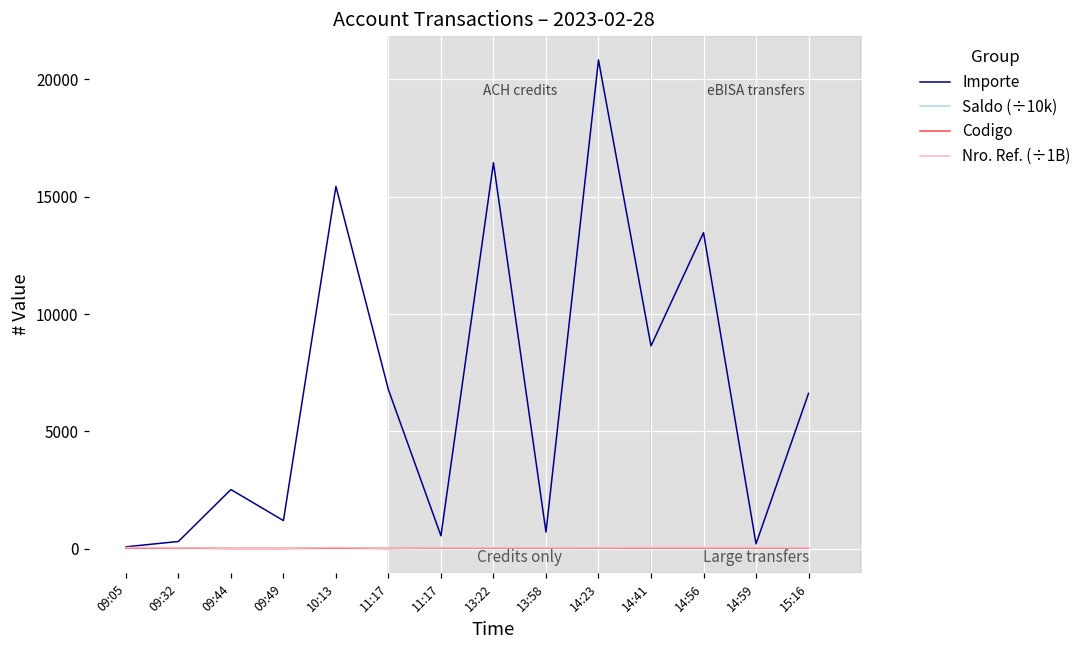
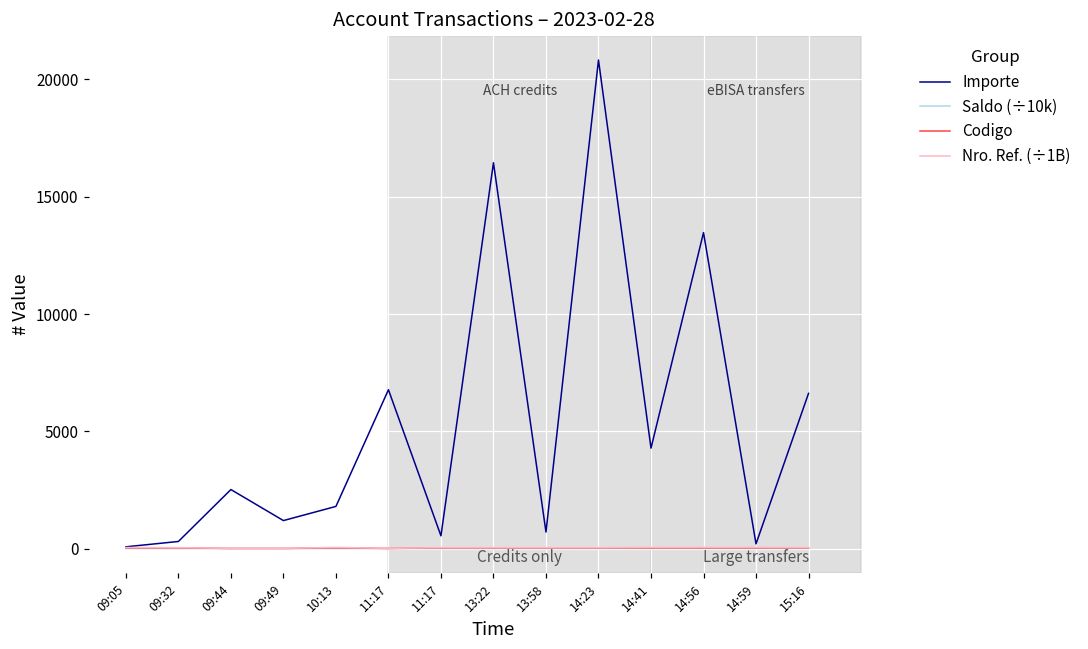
  {
    "Importe": {
      "09:32": 300,
      "09:44": 2500,
      "09:49": 1200,
-     "10:13": 15400,
+     "10:13": 1800,
      "13:22": 16400,
      "13:58": 700,
      "14:23": 20800,
-     "14:41": 8600,
+     "14:41": 4300,
      "14:56": 13500,
      "14:59": 200,
      "15:16": 6600
    }
  }
